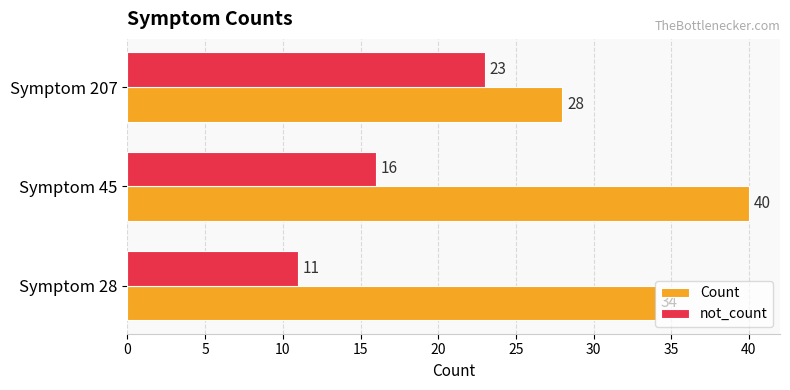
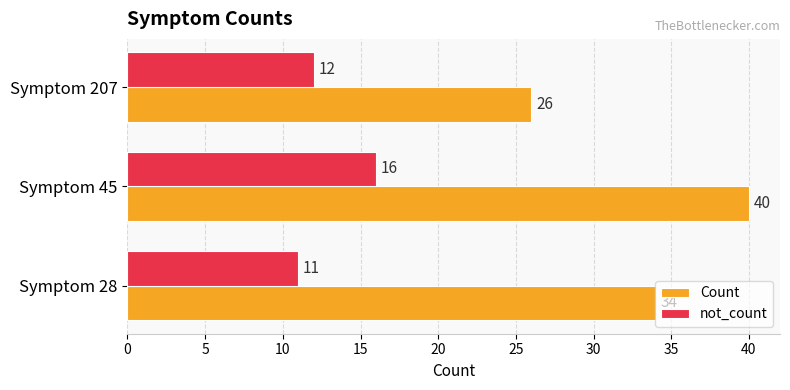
  {
    "Count": {
-     "Symptom 207": 28,
+     "Symptom 207": 26,
      "Symptom 45": 40
    },
    "not_count": {
-     "Symptom 207": 23,
+     "Symptom 207": 12,
      "Symptom 45": 16,
      "Symptom 28": 11
    }
  }
